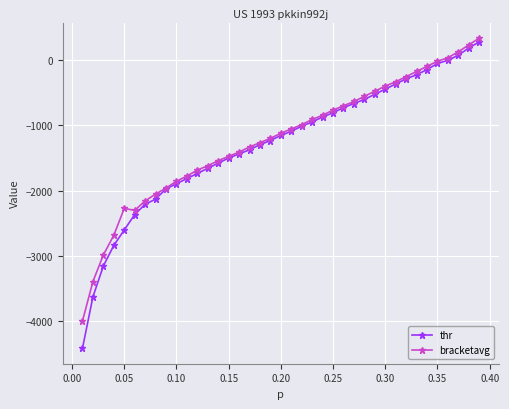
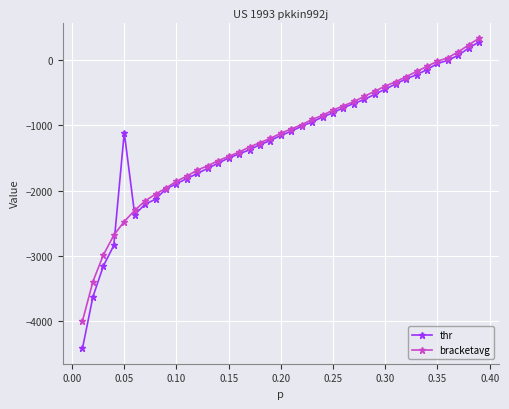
  {
    "thr": {
-     "0.05": -2600,
+     "0.05": -1100,
      "0.25": -800,
      "0.30": -400
    },
    "bracketavg": {
-     "0.05": -2300,
+     "0.05": -2500,
      "0.25": -800,
      "0.30": -400
    }
  }
